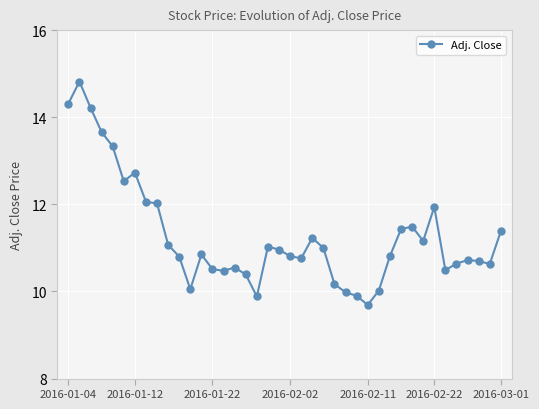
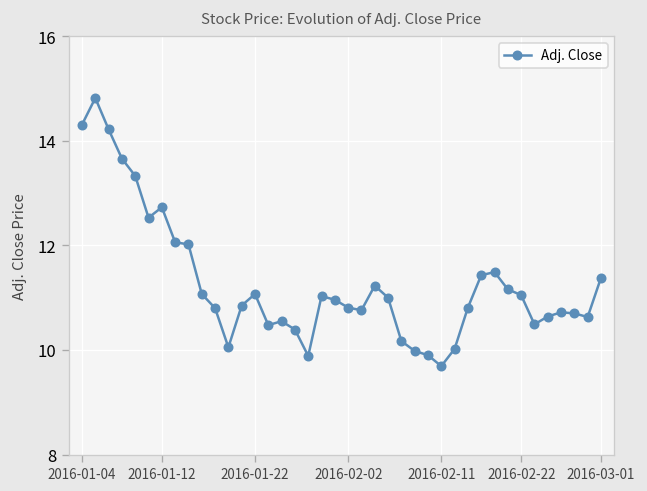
  {
    "2016-01-04": 14.3,
    "2016-01-12": 12.7,
-   "2016-01-22": 10.5,
+   "2016-01-22": 11.1,
    "2016-02-02": 10.8,
    "2016-02-11": 9.7,
-   "2016-02-22": 11.9,
+   "2016-02-22": 11.1,
    "2016-03-01": 11.4
  }
